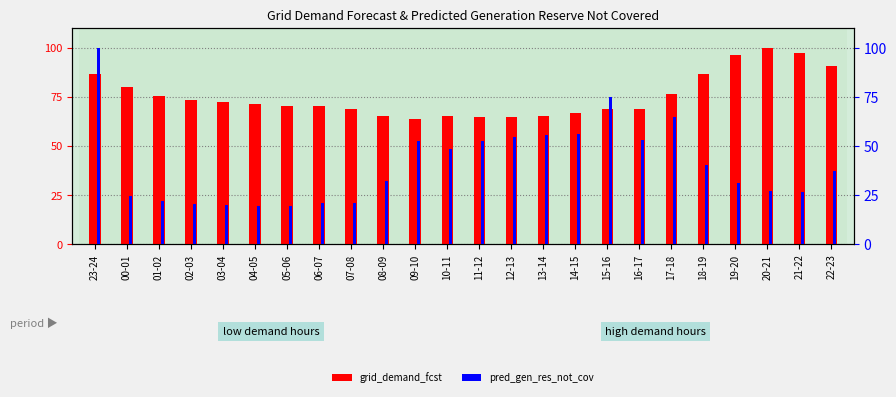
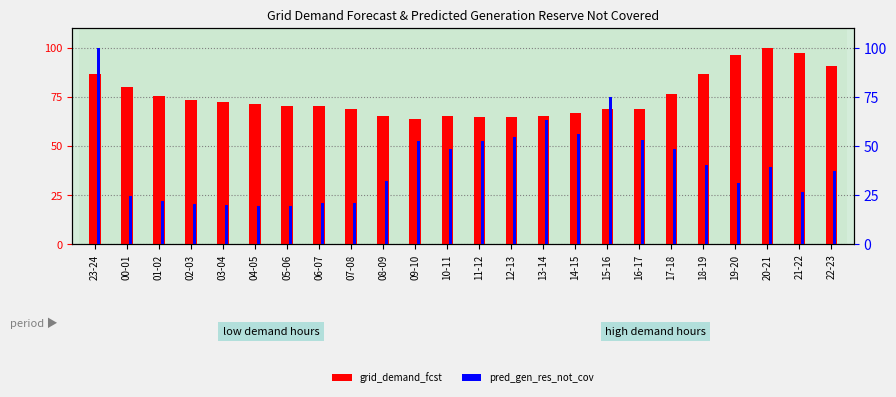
  {
    "grid_demand_fcst": {
      "23-24": 87,
      "00-01": 80,
      "01-02": 75,
      "02-03": 74,
      "03-04": 73,
      "04-05": 72,
      "05-06": 70,
      "06-07": 71,
      "07-08": 69,
      "08-09": 65,
      "09-10": 64,
      "10-11": 65,
      "11-12": 65,
      "12-13": 65,
      "13-14": 65,
      "14-15": 67,
      "15-16": 69,
      "16-17": 69,
      "17-18": 76,
      "18-19": 87,
      "19-20": 96,
      "20-21": 100,
      "21-22": 97,
      "22-23": 91
    },
    "pred_gen_res_not_cov": {
      "23-24": 100,
      "00-01": 24,
      "01-02": 22,
      "02-03": 20,
      "03-04": 20,
      "04-05": 20,
      "05-06": 20,
      "06-07": 21,
      "07-08": 21,
      "08-09": 32,
      "09-10": 53,
      "10-11": 49,
      "11-12": 52,
      "12-13": 54,
-     "13-14": 56,
+     "13-14": 63,
      "14-15": 56,
      "15-16": 75,
      "16-17": 53,
-     "17-18": 65,
+     "17-18": 49,
      "18-19": 40,
      "19-20": 31,
-     "20-21": 27,
+     "20-21": 39,
      "21-22": 26,
      "22-23": 37
    }
  }
